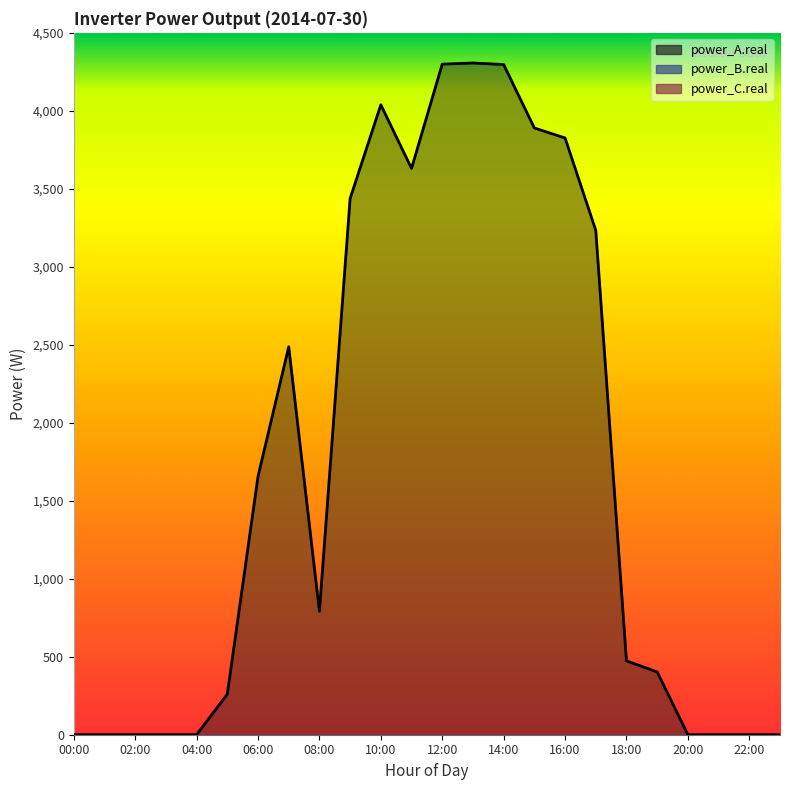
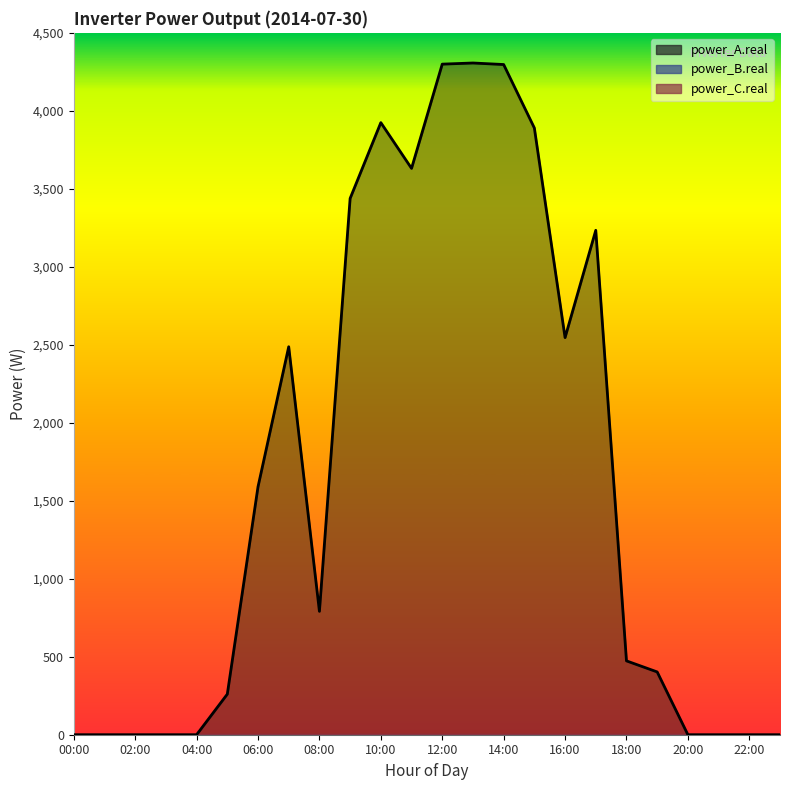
  {
    "power_A.real": {
-     "06:00": "1,660",
+     "06:00": "1,590",
      "08:00": "790",
-     "10:00": "4,040",
+     "10:00": "3,920",
      "12:00": "4,300",
      "14:00": "4,300",
-     "16:00": "3,830",
+     "16:00": "2,550",
      "18:00": "470"
    },
    "power_C.real": {
      "06:00": "0",
      "08:00": "0",
      "10:00": "0",
      "12:00": "0",
      "14:00": "0",
      "16:00": "0",
      "18:00": "0"
    }
  }
